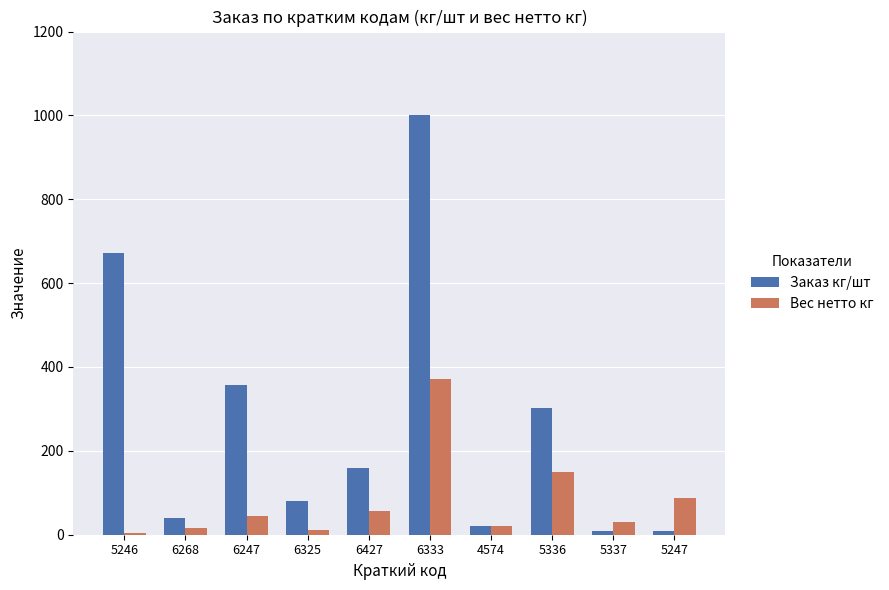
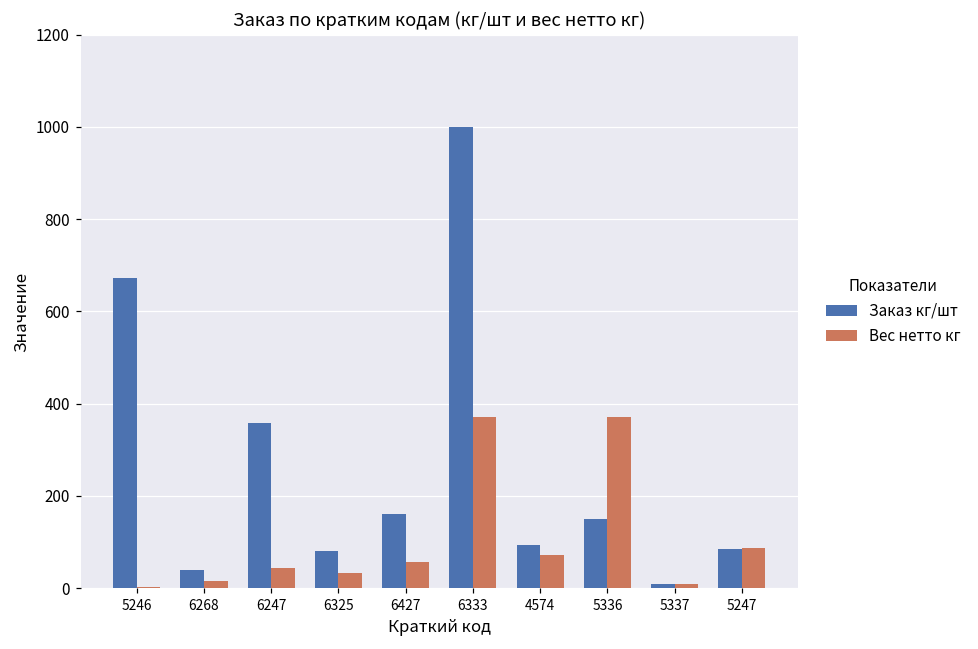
  {
    "Заказ кг/шт": {
      "5246": 670,
      "6268": 40,
      "6247": 360,
      "6325": 80,
      "6427": 160,
      "6333": 1000,
-     "4574": 20,
-     "5336": 300,
+     "4574": 90,
+     "5336": 150,
      "5337": 10,
-     "5247": 10
+     "5247": 90
    },
    "Вес нетто кг": {
      "6268": 20,
      "6247": 40,
-     "6325": 10,
+     "6325": 30,
      "6427": 60,
      "6333": 370,
-     "4574": 20,
-     "5336": 150,
-     "5337": 30,
+     "4574": 70,
+     "5336": 370,
+     "5337": 10,
      "5247": 90
    }
  }
